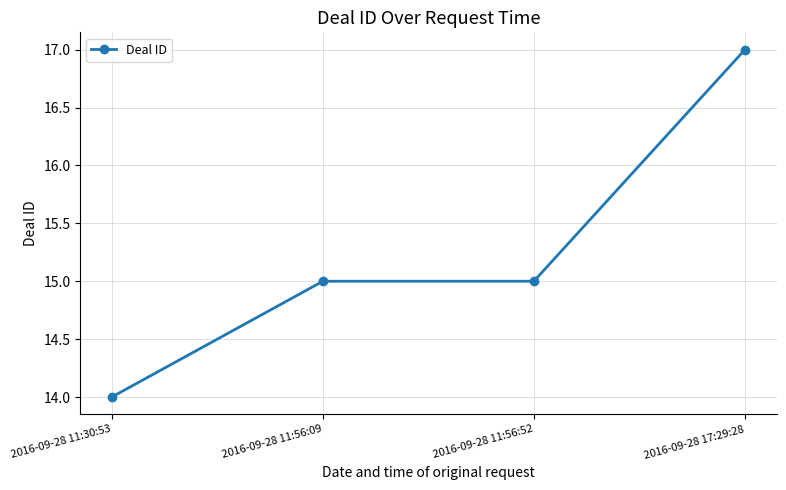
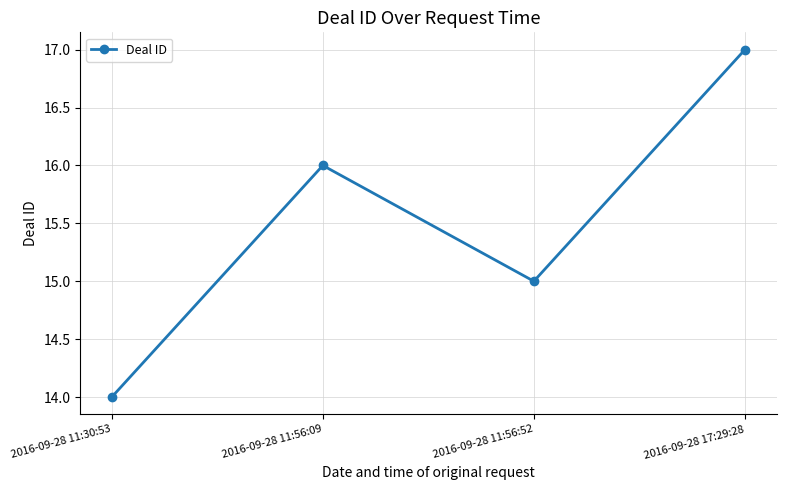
  {
    "2016-09-28 11:30:53": 14,
-   "2016-09-28 11:56:09": 15,
+   "2016-09-28 11:56:09": 16,
    "2016-09-28 11:56:52": 15,
    "2016-09-28 17:29:28": 17
  }
